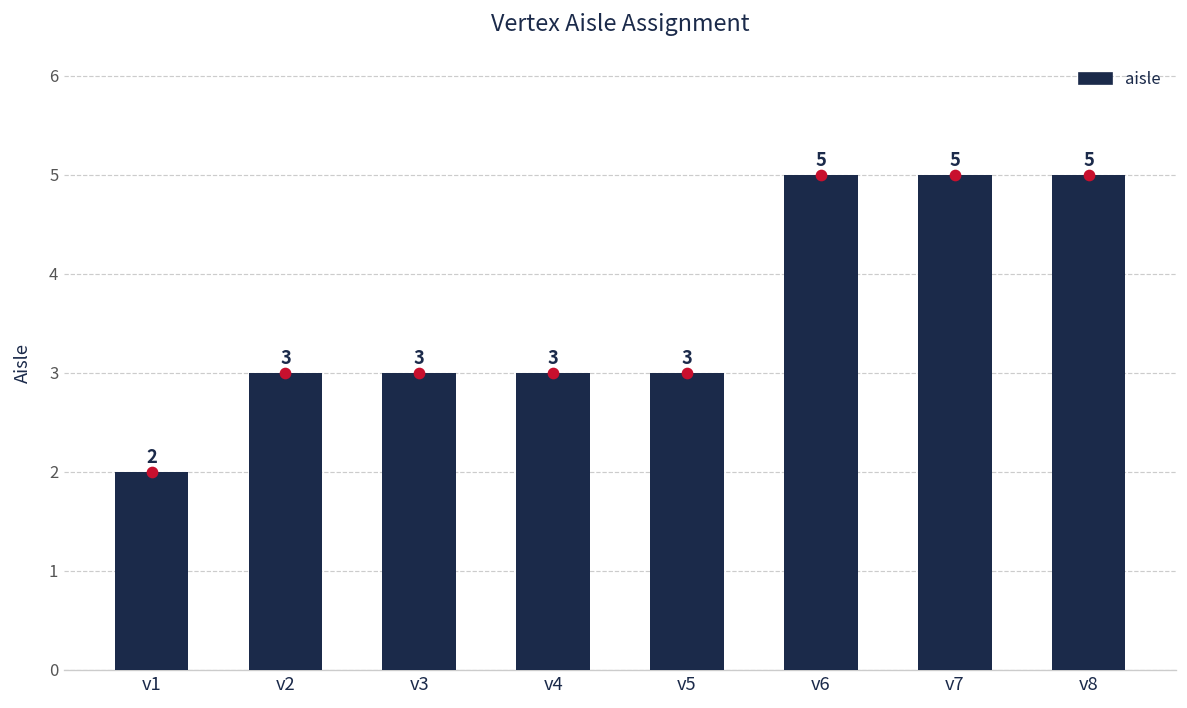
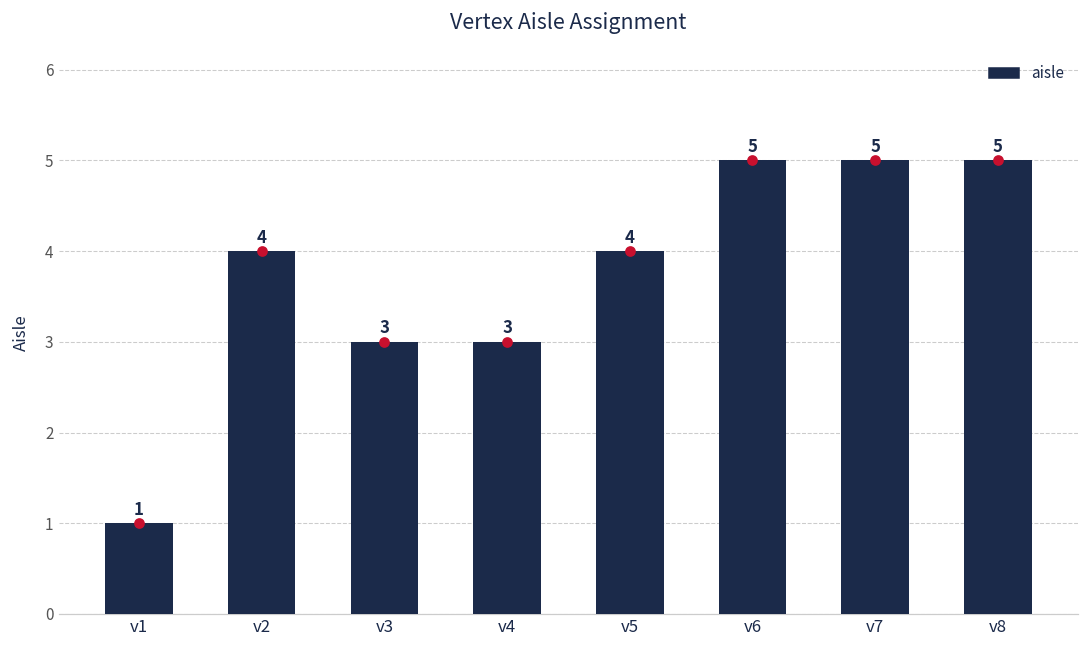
  {
    "aisle": {
-     "v1": 2,
-     "v2": 3,
+     "v1": 1,
+     "v2": 4,
      "v3": 3,
      "v4": 3,
-     "v5": 3,
+     "v5": 4,
      "v6": 5,
      "v7": 5,
      "v8": 5
    }
  }
